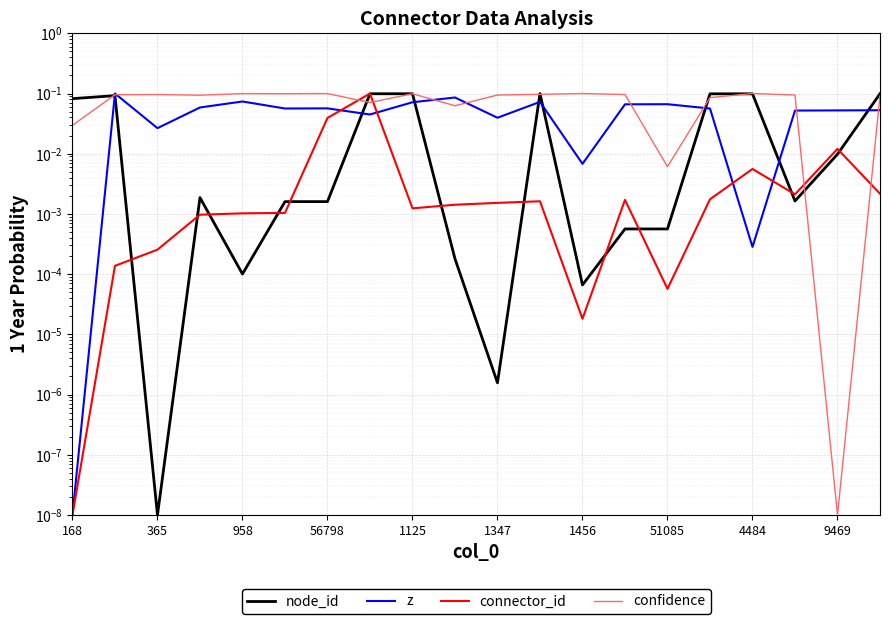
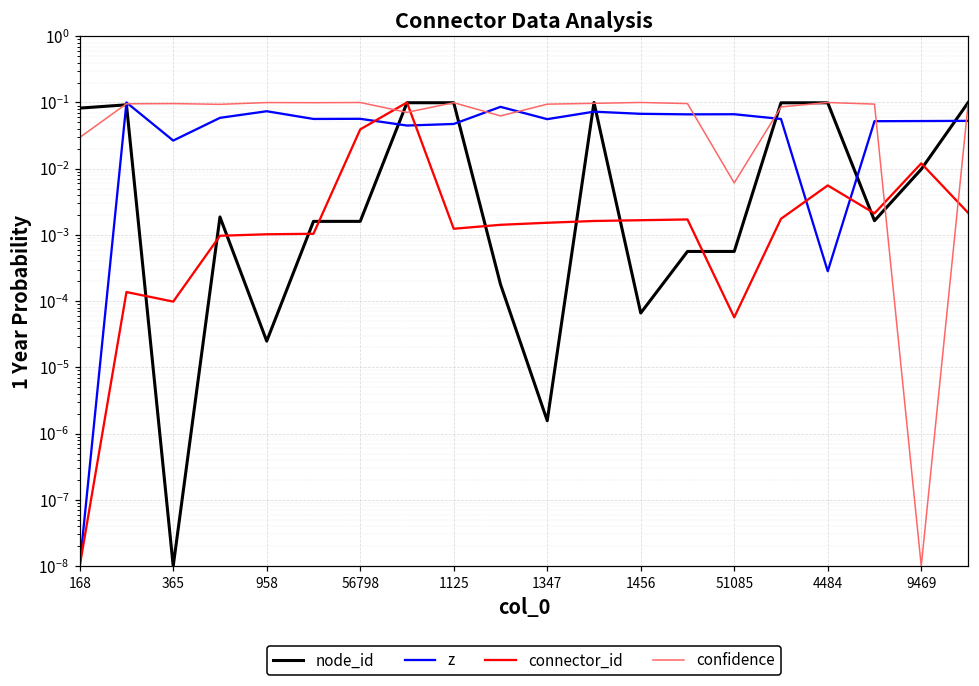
  {
    "node_id": {
      "168": 0.08,
      "365": 0.000000010,
-     "958": 0.00010,
+     "958": 0.000025,
      "56798": 0.0016,
      "1347": 0.0000016,
      "1456": 0.00007,
      "51085": 0.0006,
      "9469": 0.010
    },
    "z": {
      "365": 0.03,
      "958": 0.07,
      "56798": 0.06,
-     "1125": 0.07,
-     "1347": 0.04,
-     "1456": 0.007,
+     "1125": 0.05,
+     "1347": 0.06,
+     "1456": 0.07,
      "51085": 0.07,
      "4484": 0.0003,
      "9469": 0.05
    },
    "connector_id": {
-     "365": 0.00026,
+     "365": 0.00010,
      "958": 0.0010,
      "56798": 0.04,
      "1125": 0.0012,
      "1347": 0.0015,
-     "1456": 0.000018,
+     "1456": 0.0017,
      "51085": 0.00006,
      "4484": 0.006,
      "9469": 0.012
    },
    "confidence": {
      "168": 0.03,
      "365": 0.10,
      "958": 0.10,
      "56798": 0.10,
      "1347": 0.09,
      "1456": 0.10,
      "51085": 0.006,
      "9469": 0.000000010
    }
  }
